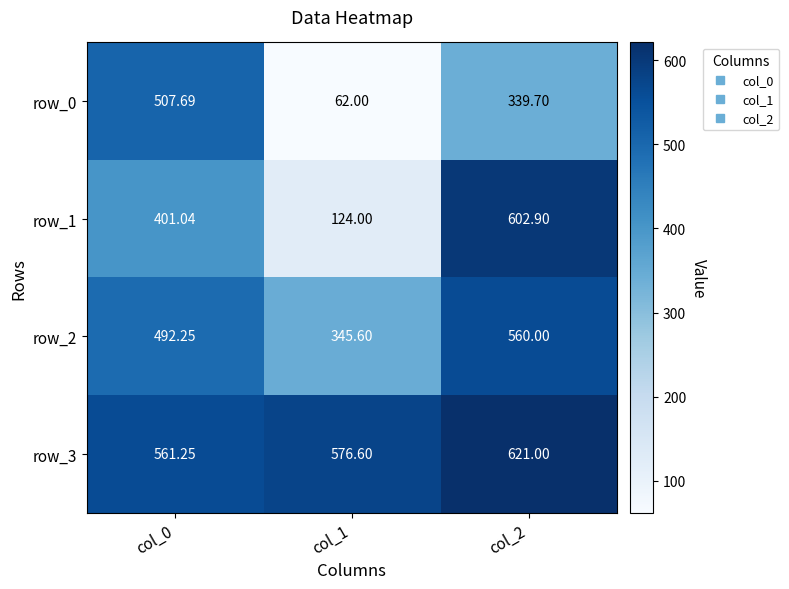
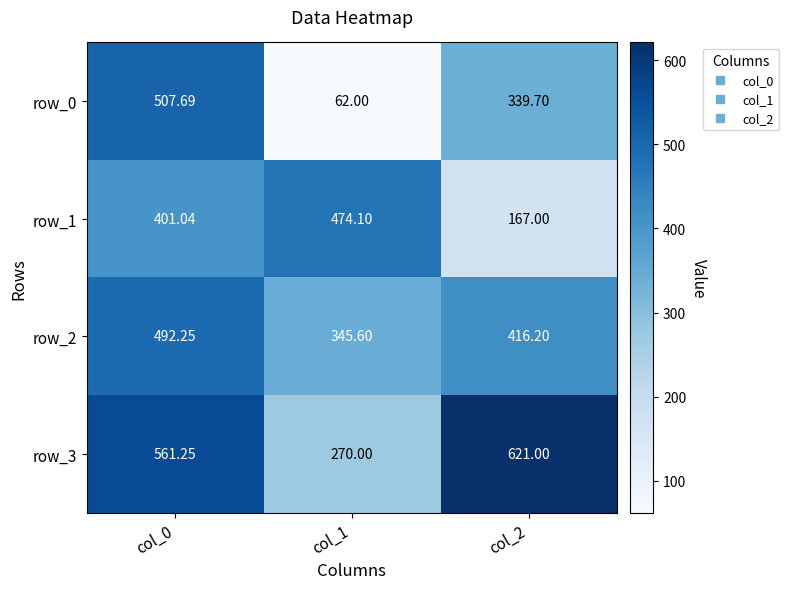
  {
    "row_0": {
      "col_0": 507.69,
      "col_1": 62.00,
      "col_2": 339.70
    },
    "row_1": {
      "col_0": 401.04,
-     "col_1": 124.00,
-     "col_2": 602.90
+     "col_1": 474.10,
+     "col_2": 167.00
    },
    "row_2": {
      "col_0": 492.25,
      "col_1": 345.60,
-     "col_2": 560.00
+     "col_2": 416.20
    },
    "row_3": {
      "col_0": 561.25,
-     "col_1": 576.60,
+     "col_1": 270.00,
      "col_2": 621.00
    }
  }
